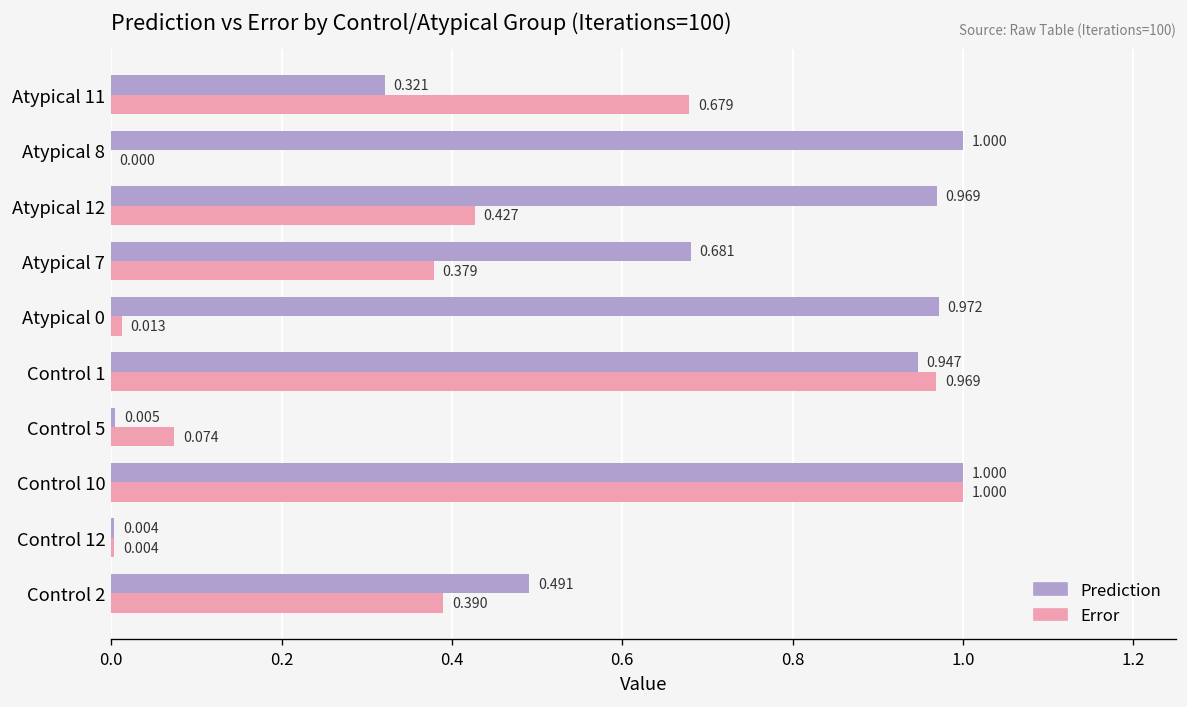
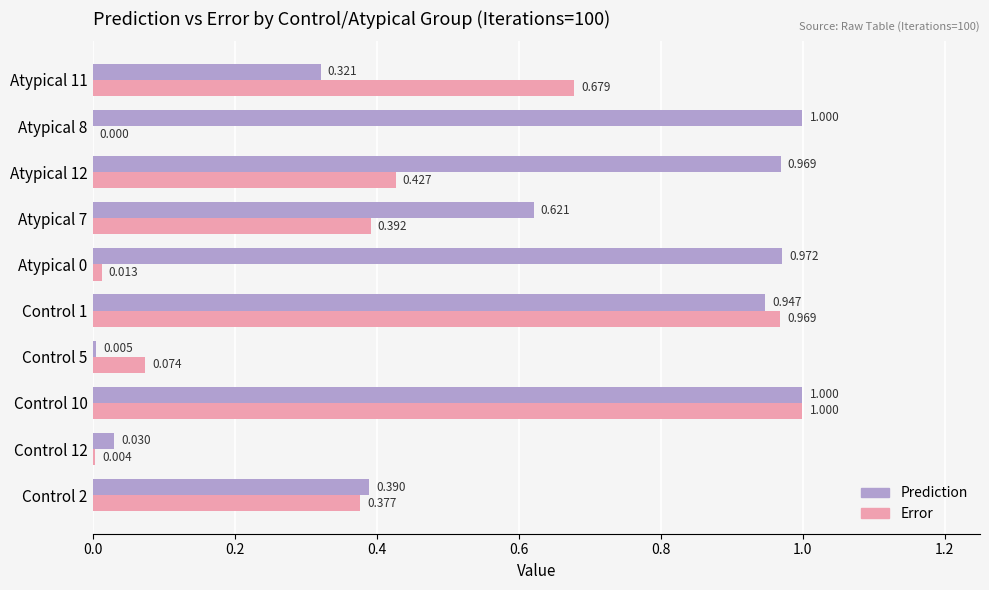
  {
    "Prediction": {
      "Atypical 11": 0.321,
      "Atypical 8": 1.000,
      "Atypical 12": 0.969,
-     "Atypical 7": 0.681,
+     "Atypical 7": 0.621,
      "Atypical 0": 0.972,
      "Control 1": 0.947,
      "Control 5": 0.005,
      "Control 10": 1.000,
-     "Control 12": 0.004,
-     "Control 2": 0.491
+     "Control 12": 0.030,
+     "Control 2": 0.390
    },
    "Error": {
      "Atypical 11": 0.679,
      "Atypical 8": 0.000,
      "Atypical 12": 0.427,
-     "Atypical 7": 0.379,
+     "Atypical 7": 0.392,
      "Atypical 0": 0.013,
      "Control 1": 0.969,
      "Control 5": 0.074,
      "Control 10": 1.000,
      "Control 12": 0.004,
-     "Control 2": 0.390
+     "Control 2": 0.377
    }
  }
